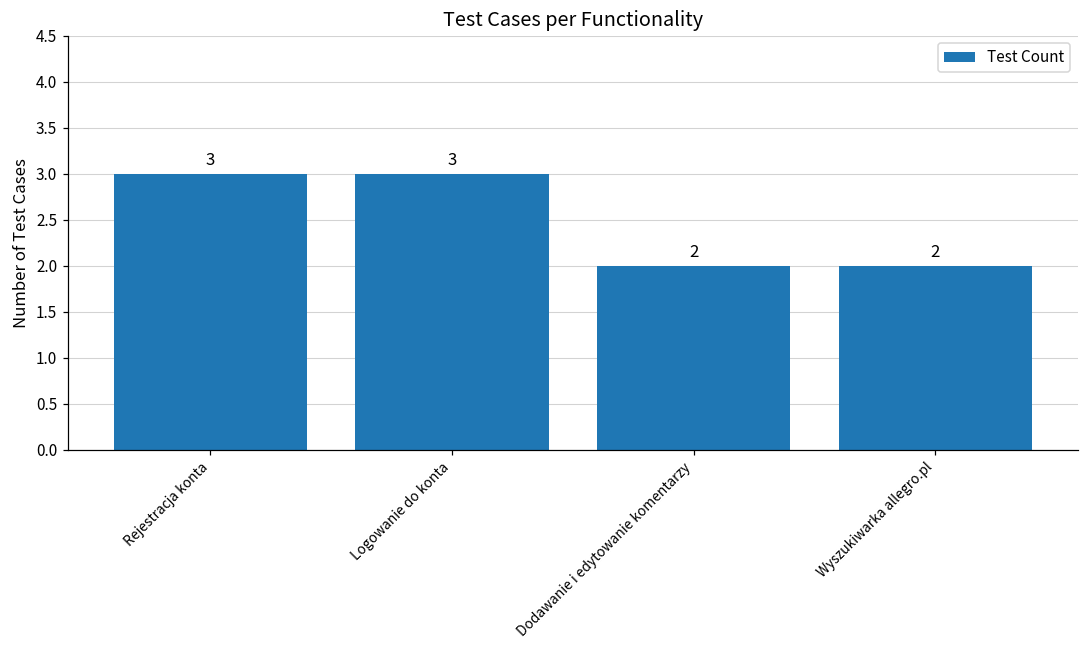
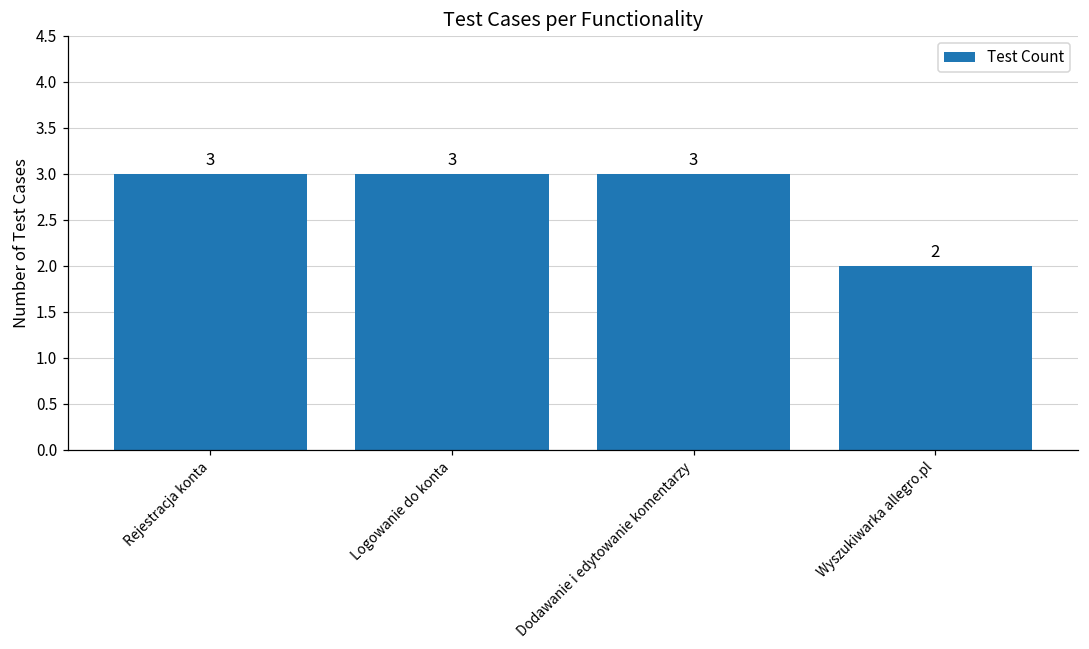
  {
    "Rejestracja konta": 3,
    "Logowanie do konta": 3,
-   "Dodawanie i edytowanie komentarzy": 2,
+   "Dodawanie i edytowanie komentarzy": 3,
    "Wyszukiwarka allegro.pl": 2
  }
